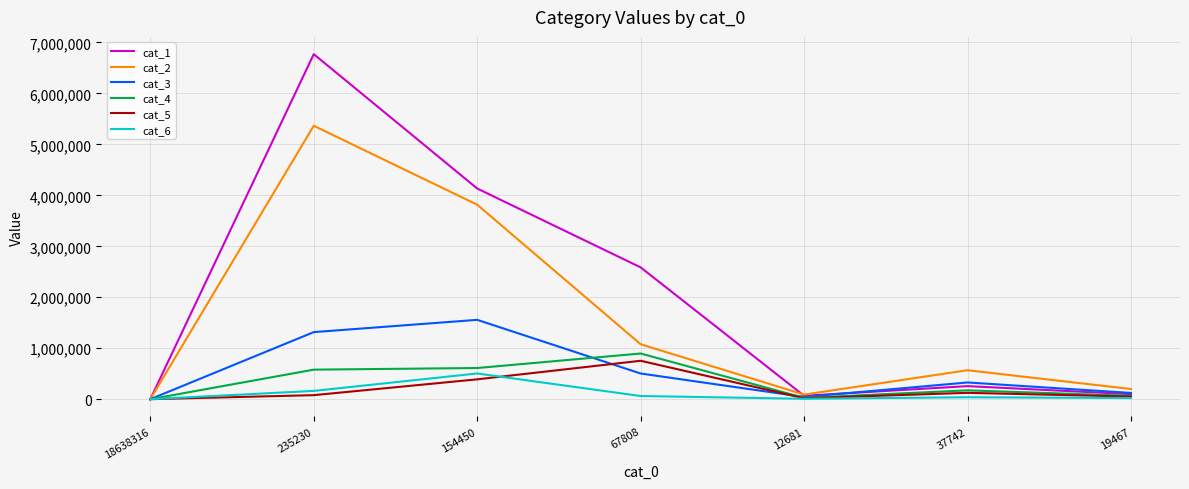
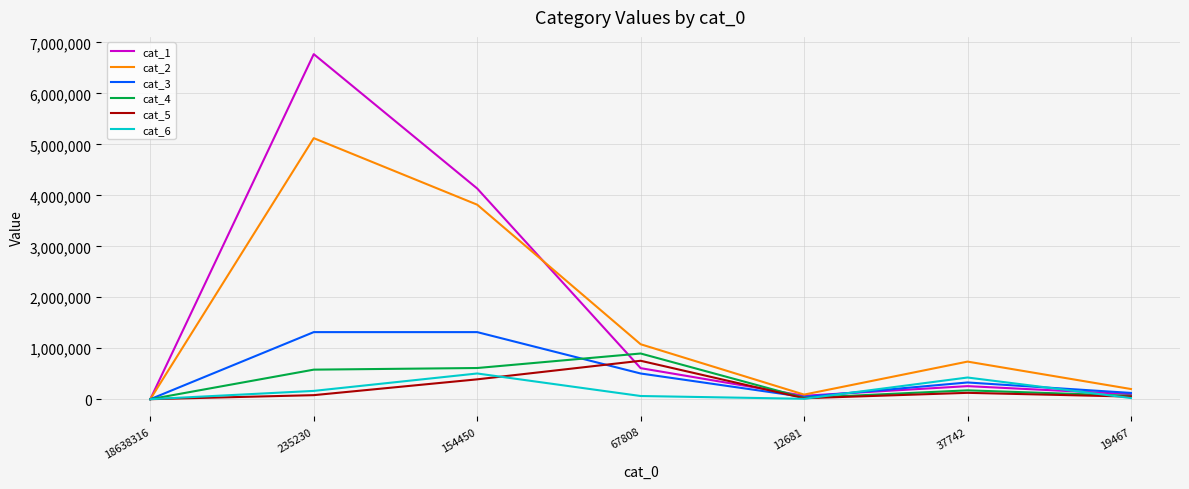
  {
    "cat_1": {
      "235230": "6,800,000",
      "154450": "4,100,000",
-     "67808": "2,600,000",
+     "67808": "600,000",
      "37742": "300,000"
    },
    "cat_2": {
-     "235230": "5,400,000",
+     "235230": "5,100,000",
      "154450": "3,800,000",
      "67808": "1,100,000",
-     "37742": "600,000",
+     "37742": "700,000",
      "19467": "200,000"
    },
    "cat_3": {
      "235230": "1,300,000",
-     "154450": "1,600,000",
+     "154450": "1,300,000",
      "67808": "500,000",
      "37742": "300,000"
    },
    "cat_4": {
      "235230": "600,000",
      "154450": "600,000",
      "67808": "900,000"
    },
    "cat_5": {
      "235230": "100,000",
      "154450": "400,000",
      "67808": "800,000"
    },
    "cat_6": {
      "235230": "200,000",
      "154450": "500,000",
      "67808": "100,000",
-     "37742": "0"
+     "37742": "400,000"
    }
  }
